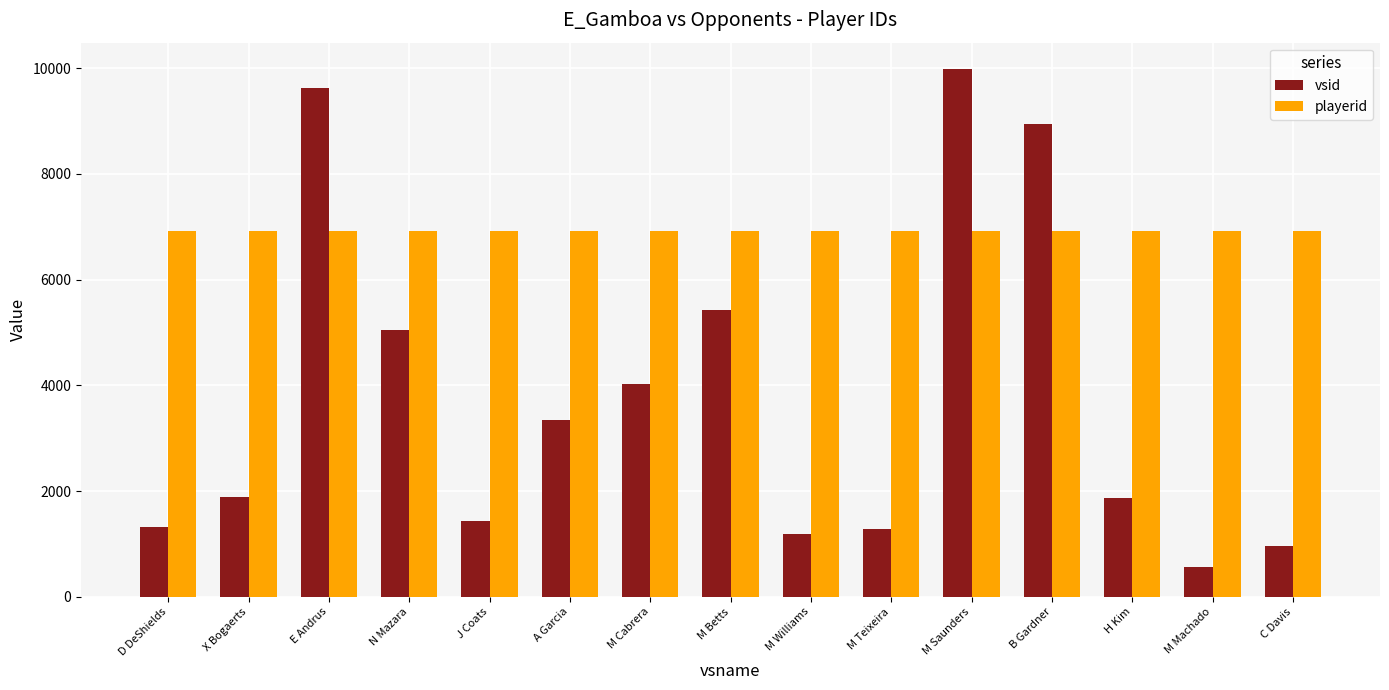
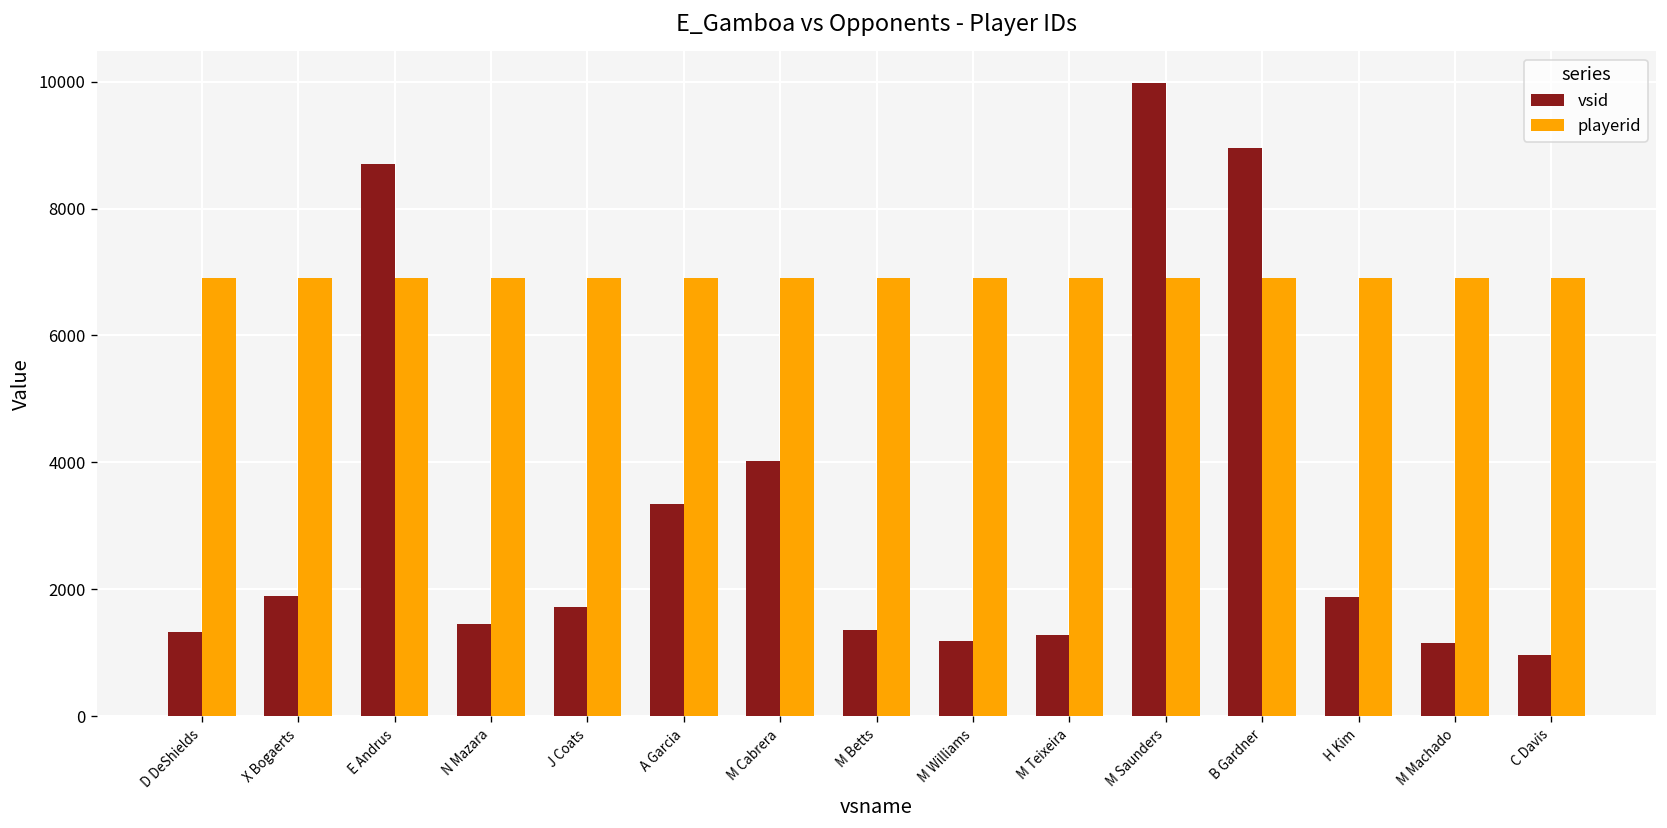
  {
    "vsid": {
      "D DeShields": 1300,
      "X Bogaerts": 1900,
-     "E Andrus": 9600,
-     "N Mazara": 5100,
-     "J Coats": 1400,
+     "E Andrus": 8700,
+     "N Mazara": 1500,
+     "J Coats": 1700,
      "A Garcia": 3300,
      "M Cabrera": 4000,
-     "M Betts": 5400,
+     "M Betts": 1400,
      "M Williams": 1200,
      "M Teixeira": 1300,
      "M Saunders": 10000,
      "B Gardner": 8900,
      "H Kim": 1900,
-     "M Machado": 600,
+     "M Machado": 1100,
      "C Davis": 1000
    },
    "playerid": {
      "D DeShields": 6900,
      "X Bogaerts": 6900,
      "E Andrus": 6900,
      "N Mazara": 6900,
      "J Coats": 6900,
      "A Garcia": 6900,
      "M Cabrera": 6900,
      "M Betts": 6900,
      "M Williams": 6900,
      "M Teixeira": 6900,
      "M Saunders": 6900,
      "B Gardner": 6900,
      "H Kim": 6900,
      "M Machado": 6900,
      "C Davis": 6900
    }
  }
